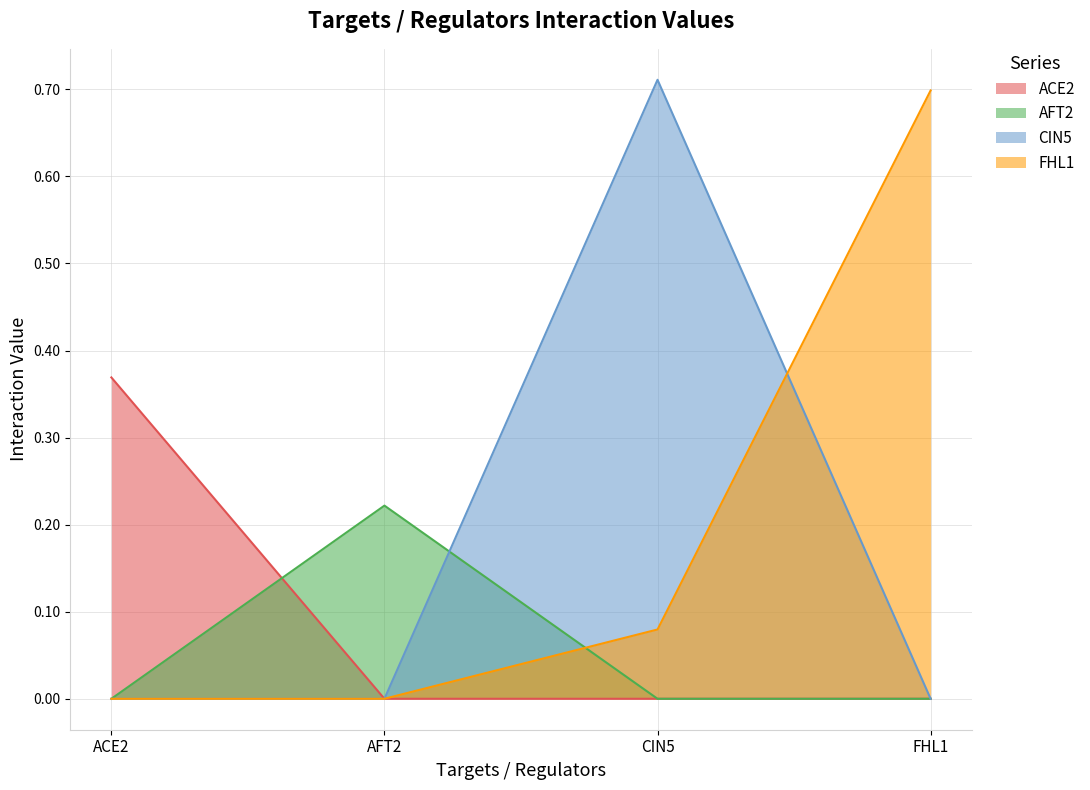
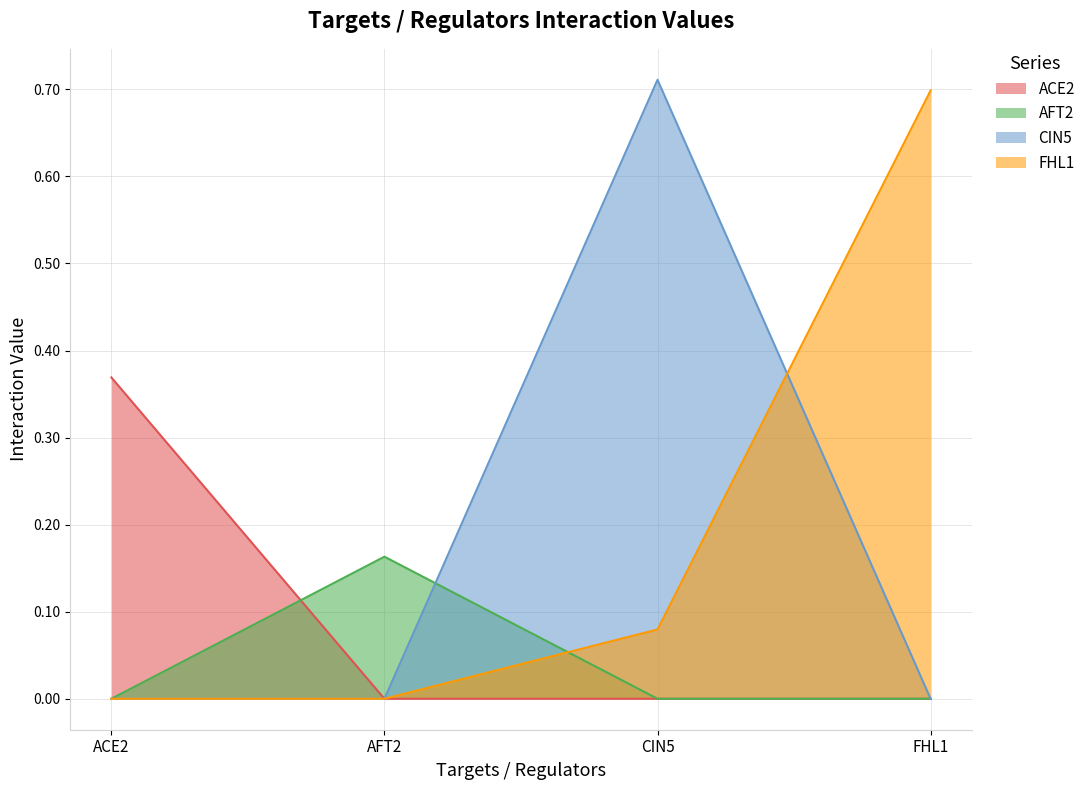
  {
    "ACE2": {
      "ACE2": 0.37
    },
    "AFT2": {
-     "AFT2": 0.22
+     "AFT2": 0.16
    },
    "CIN5": {
      "CIN5": 0.71
    },
    "FHL1": {
      "CIN5": 0.08,
      "FHL1": 0.70
    }
  }
